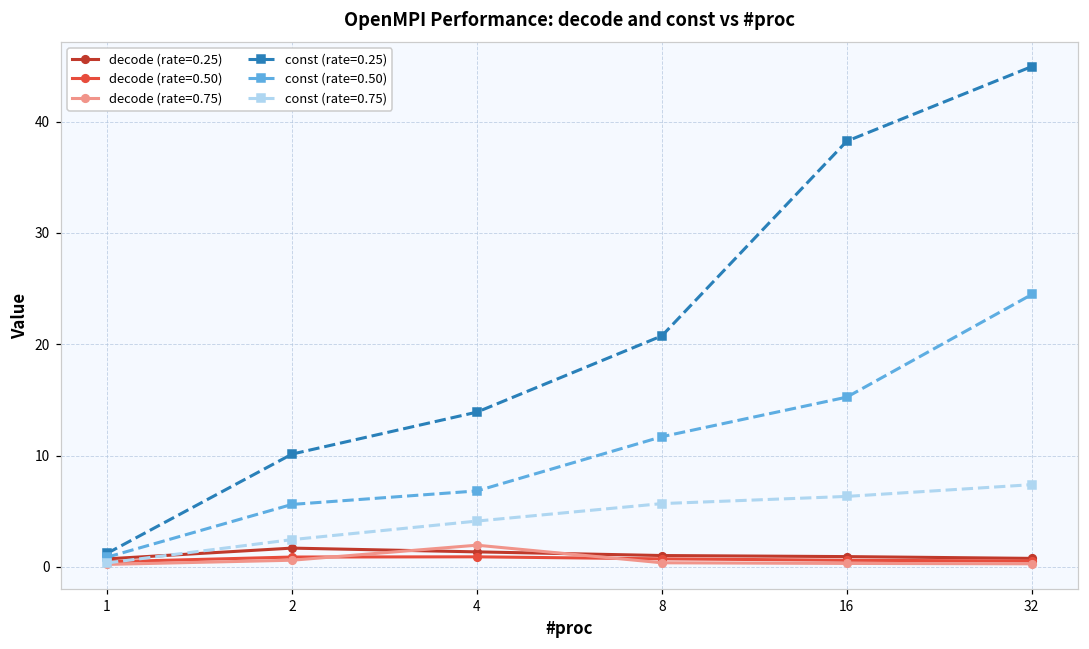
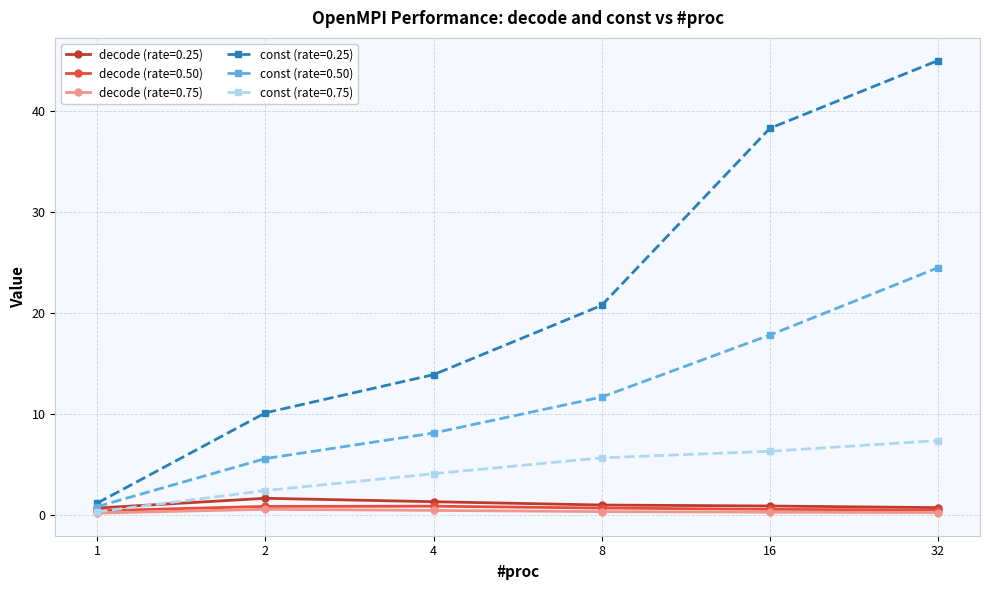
  {
    "decode (rate=0.75)": {
      "2": 0.6,
-     "4": 1.9,
+     "4": 0.5,
      "8": 0.4,
      "16": 0.3,
      "32": 0.3
    },
    "const (rate=0.25)": {
      "1": 1.2,
      "2": 10.1,
      "4": 13.9,
      "8": 20.8,
      "16": 38.2,
      "32": 44.9
    },
    "const (rate=0.50)": {
      "2": 5.6,
-     "4": 6.8,
+     "4": 8.1,
      "8": 11.7,
-     "16": 15.2,
+     "16": 17.8,
      "32": 24.5
    },
    "const (rate=0.75)": {
      "2": 2.4,
      "4": 4.1,
      "8": 5.7,
      "16": 6.3,
      "32": 7.4
    }
  }
